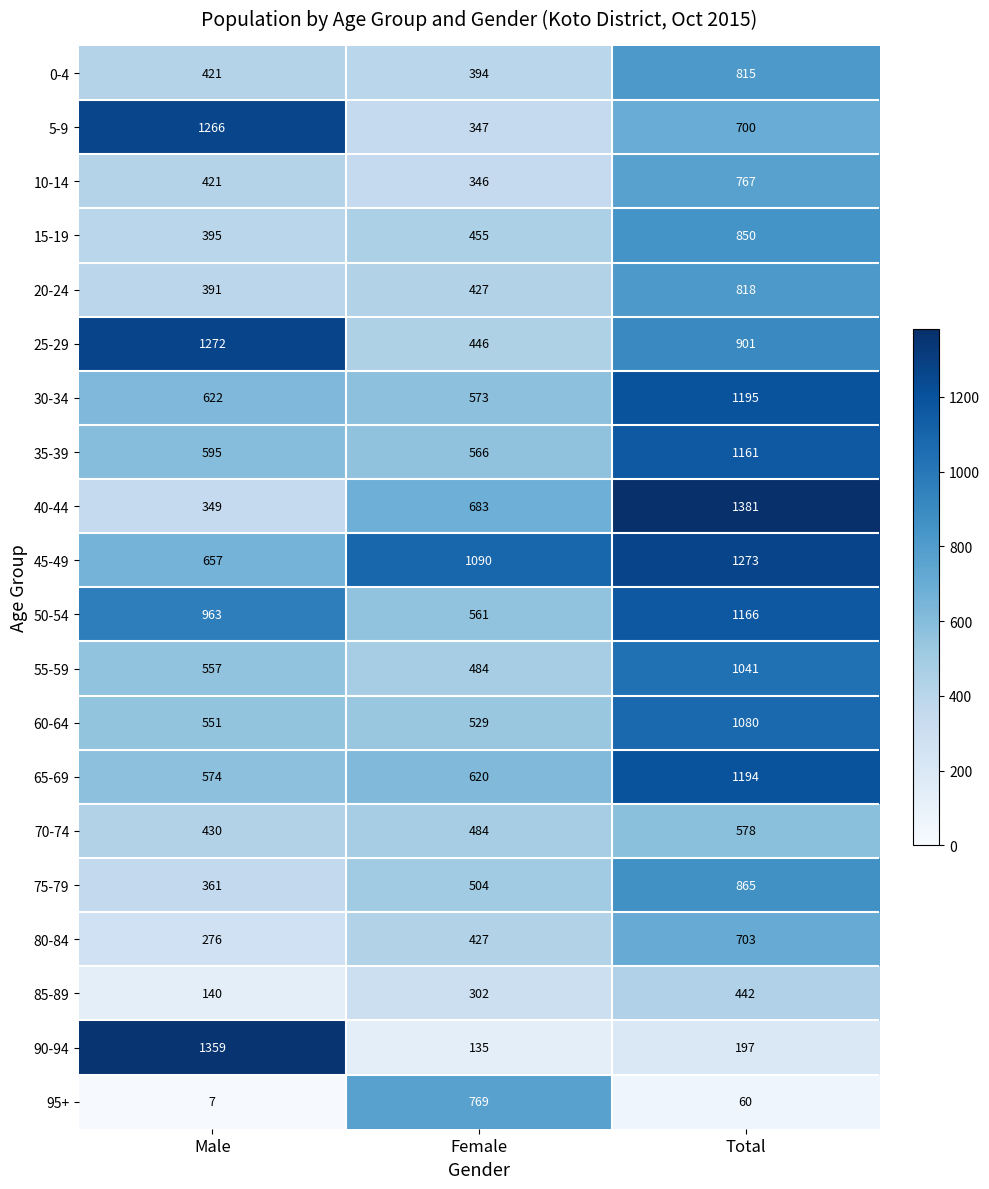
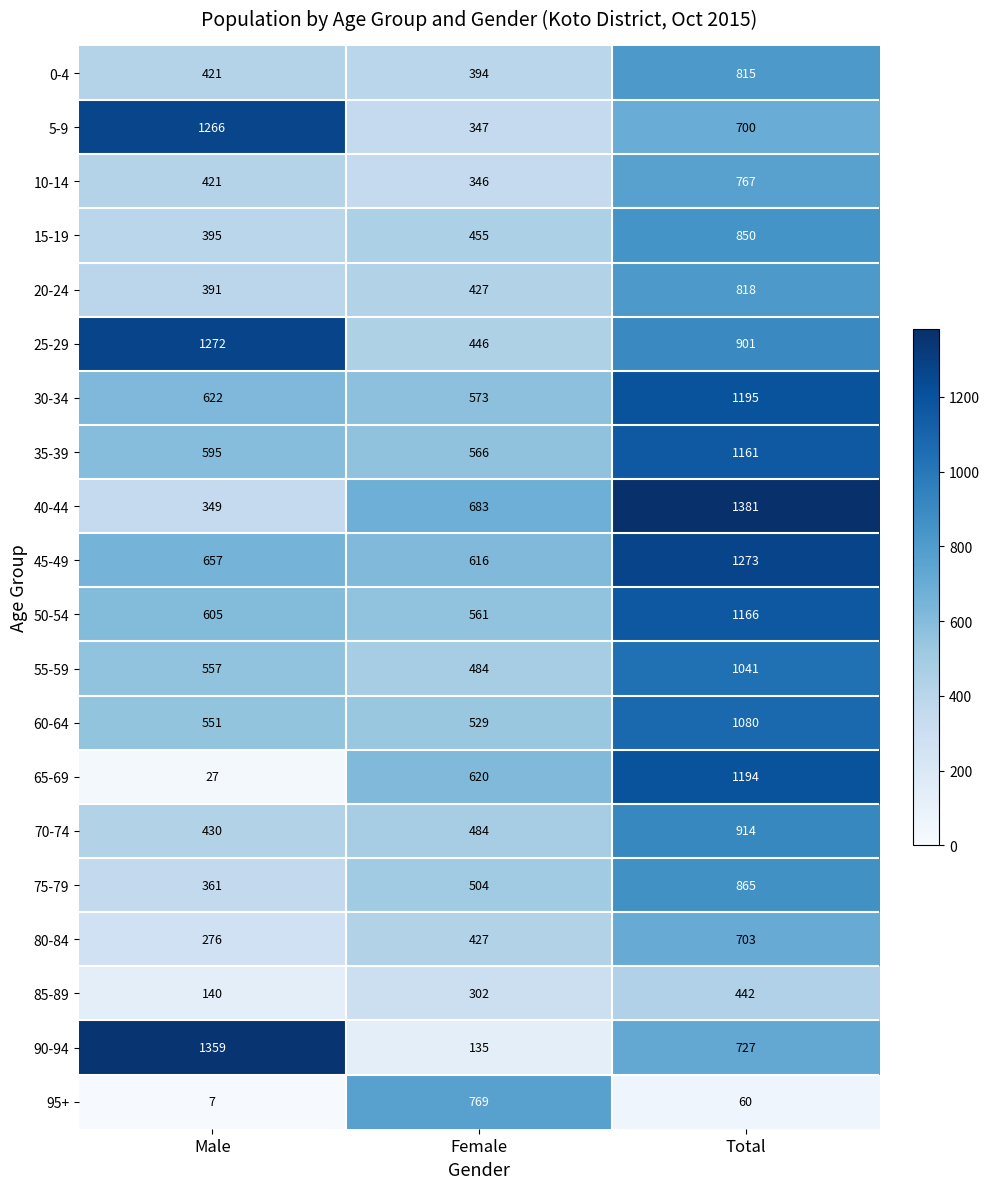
  {
    "0-4": {
      "Male": 421,
      "Female": 394,
      "Total": 815
    },
    "5-9": {
      "Male": 1266,
      "Female": 347,
      "Total": 700
    },
    "10-14": {
      "Male": 421,
      "Female": 346,
      "Total": 767
    },
    "15-19": {
      "Male": 395,
      "Female": 455,
      "Total": 850
    },
    "20-24": {
      "Male": 391,
      "Female": 427,
      "Total": 818
    },
    "25-29": {
      "Male": 1272,
      "Female": 446,
      "Total": 901
    },
    "30-34": {
      "Male": 622,
      "Female": 573,
      "Total": 1195
    },
    "35-39": {
      "Male": 595,
      "Female": 566,
      "Total": 1161
    },
    "40-44": {
      "Male": 349,
      "Female": 683,
      "Total": 1381
    },
    "45-49": {
      "Male": 657,
-     "Female": 1090,
+     "Female": 616,
      "Total": 1273
    },
    "50-54": {
-     "Male": 963,
+     "Male": 605,
      "Female": 561,
      "Total": 1166
    },
    "55-59": {
      "Male": 557,
      "Female": 484,
      "Total": 1041
    },
    "60-64": {
      "Male": 551,
      "Female": 529,
      "Total": 1080
    },
    "65-69": {
-     "Male": 574,
+     "Male": 27,
      "Female": 620,
      "Total": 1194
    },
    "70-74": {
      "Male": 430,
      "Female": 484,
-     "Total": 578
+     "Total": 914
    },
    "75-79": {
      "Male": 361,
      "Female": 504,
      "Total": 865
    },
    "80-84": {
      "Male": 276,
      "Female": 427,
      "Total": 703
    },
    "85-89": {
      "Male": 140,
      "Female": 302,
      "Total": 442
    },
    "90-94": {
      "Male": 1359,
      "Female": 135,
-     "Total": 197
+     "Total": 727
    },
    "95+": {
      "Male": 7,
      "Female": 769,
      "Total": 60
    }
  }
